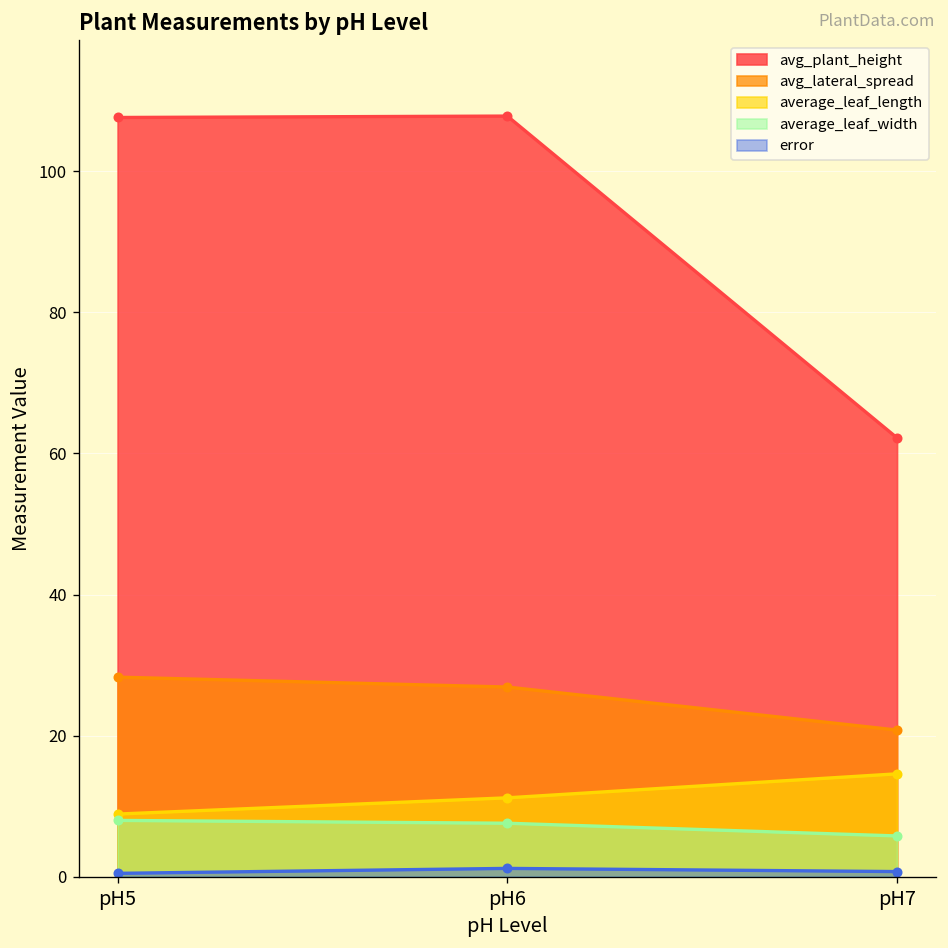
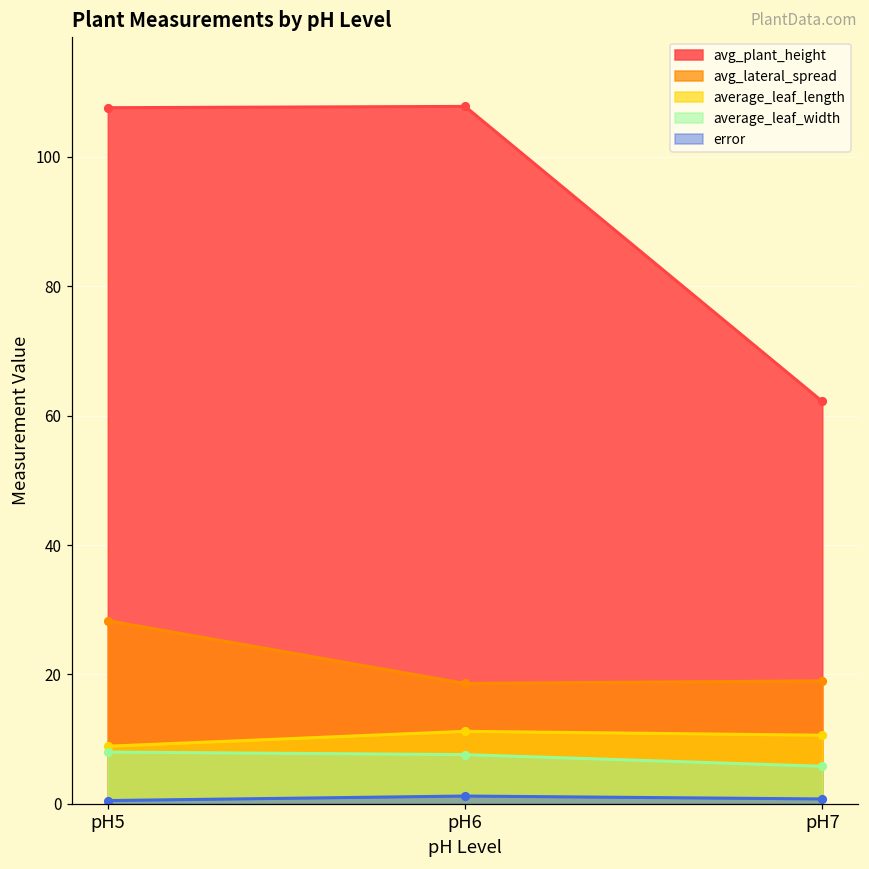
  {
    "avg_plant_height": {
      "pH5": 108,
      "pH6": 108,
      "pH7": 62
    },
    "avg_lateral_spread": {
      "pH5": 28,
-     "pH6": 27,
-     "pH7": 21
+     "pH6": 19,
+     "pH7": 19
    },
    "average_leaf_length": {
      "pH5": 9,
      "pH6": 11,
-     "pH7": 15
+     "pH7": 11
    },
    "average_leaf_width": {
      "pH5": 8,
      "pH6": 8,
      "pH7": 6
    },
    "error": {
      "pH5": 1,
      "pH6": 1,
      "pH7": 1
    }
  }
